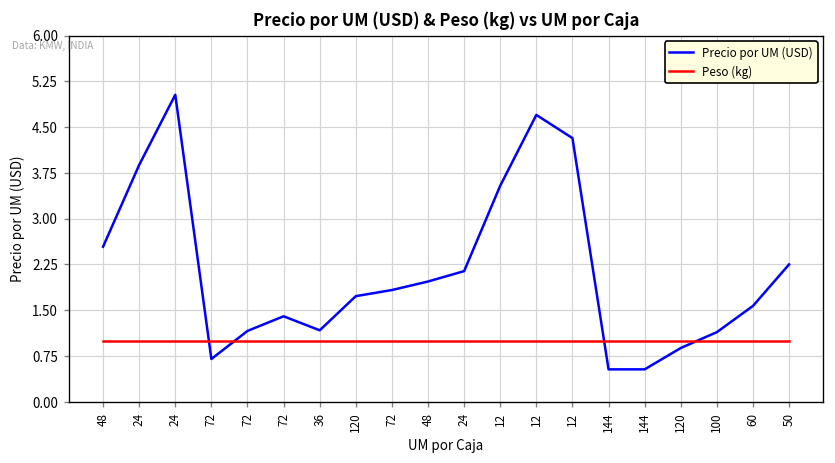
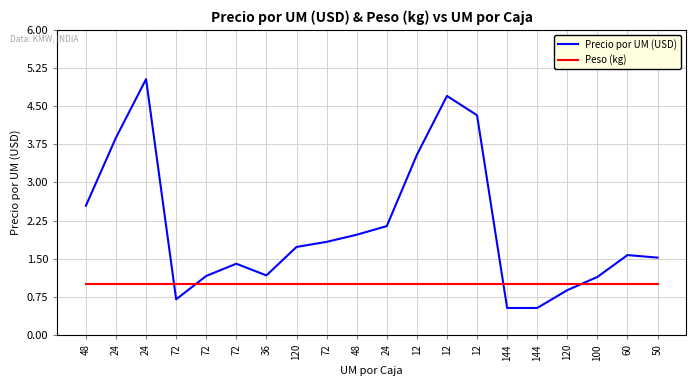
  {
    "Precio por UM (USD)": {
      "36": 1.2,
      "100": 1.1,
      "60": 1.6,
-     "50": 2.3
+     "50": 1.5
    },
    "Peso (kg)": {
      "36": 1.0,
      "100": 1.0,
      "60": 1.0,
      "50": 1.0
    }
  }
